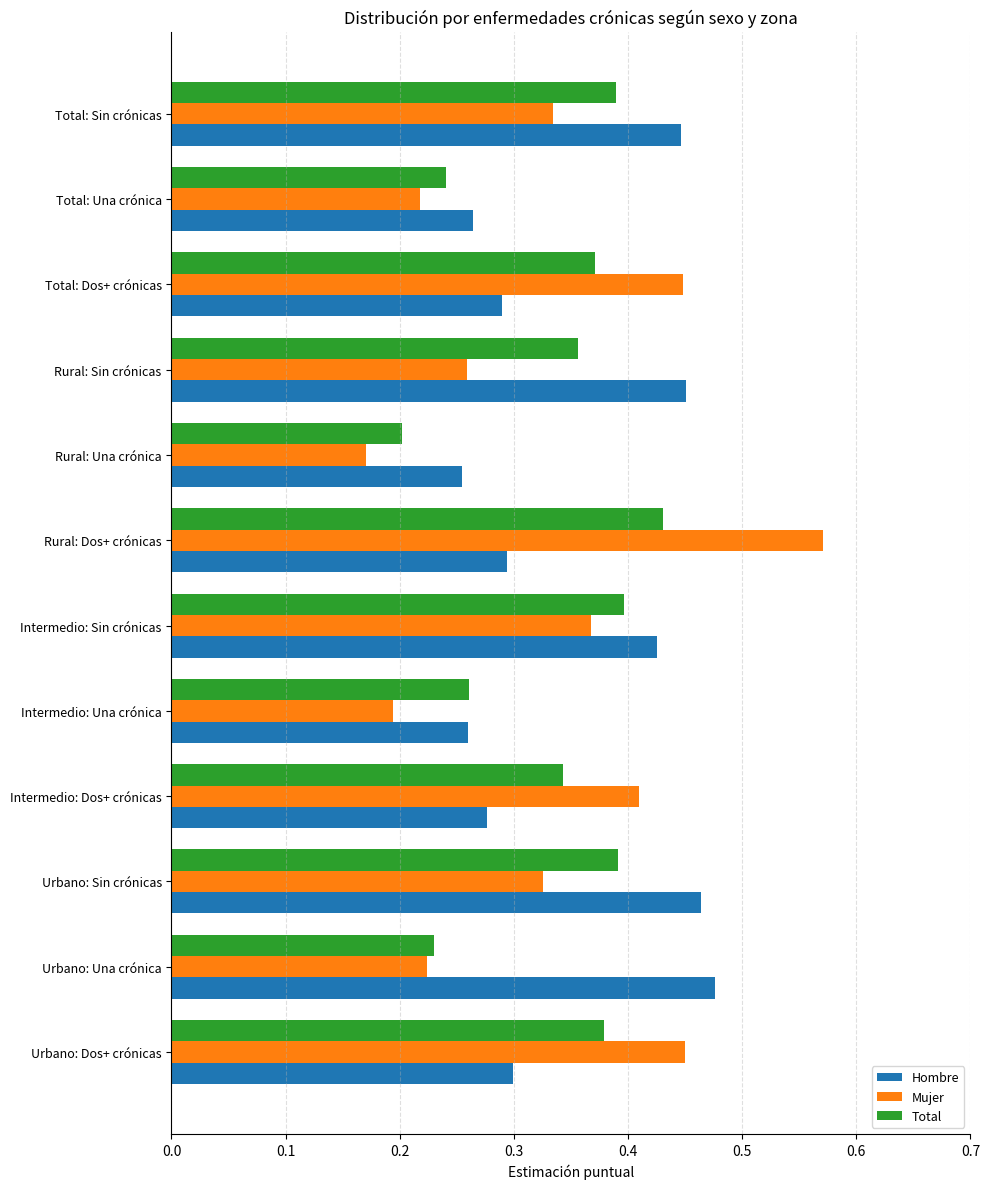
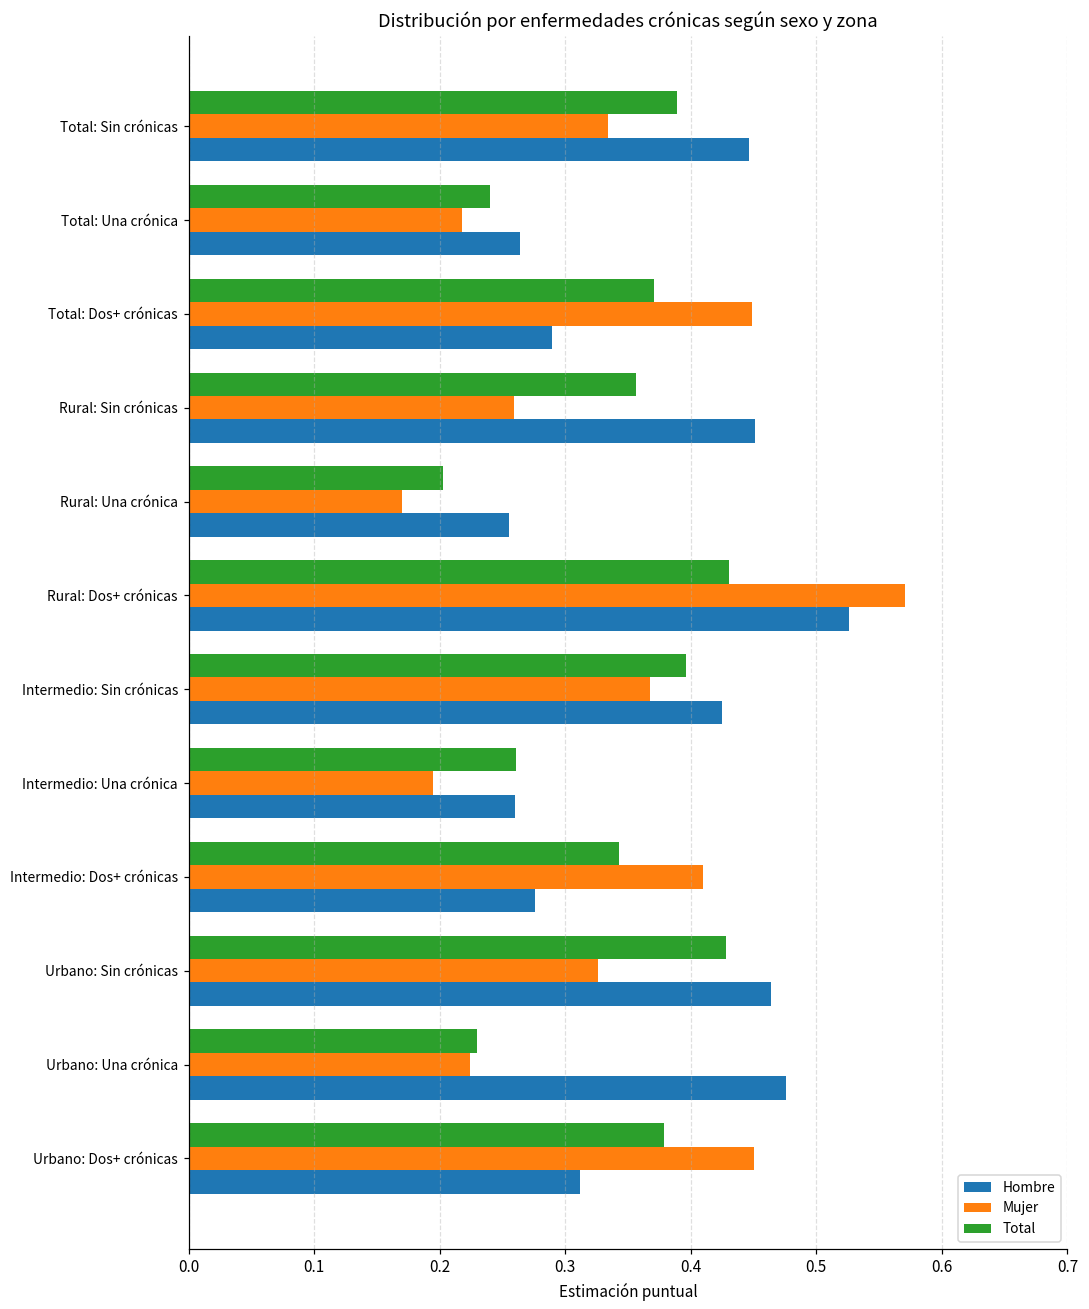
  {
    "Hombre": {
      "Total: Sin crónicas": 0.447,
      "Total: Una crónica": 0.264,
      "Total: Dos+ crónicas": 0.289,
      "Rural: Sin crónicas": 0.451,
      "Rural: Una crónica": 0.255,
-     "Rural: Dos+ crónicas": 0.294,
+     "Rural: Dos+ crónicas": 0.526,
      "Intermedio: Sin crónicas": 0.425,
      "Intermedio: Una crónica": 0.260,
      "Intermedio: Dos+ crónicas": 0.276,
      "Urbano: Sin crónicas": 0.464,
      "Urbano: Una crónica": 0.476,
-     "Urbano: Dos+ crónicas": 0.299
+     "Urbano: Dos+ crónicas": 0.312
    },
    "Mujer": {
      "Total: Sin crónicas": 0.334,
      "Total: Una crónica": 0.217,
      "Total: Dos+ crónicas": 0.448,
      "Rural: Sin crónicas": 0.259,
      "Rural: Una crónica": 0.170,
      "Rural: Dos+ crónicas": 0.571,
      "Intermedio: Sin crónicas": 0.367,
      "Intermedio: Una crónica": 0.194,
      "Intermedio: Dos+ crónicas": 0.409,
      "Urbano: Sin crónicas": 0.326,
      "Urbano: Una crónica": 0.224,
      "Urbano: Dos+ crónicas": 0.450
    },
    "Total": {
      "Total: Sin crónicas": 0.389,
      "Total: Una crónica": 0.240,
      "Total: Dos+ crónicas": 0.371,
      "Rural: Sin crónicas": 0.357,
      "Rural: Una crónica": 0.202,
      "Rural: Dos+ crónicas": 0.430,
      "Intermedio: Sin crónicas": 0.396,
      "Intermedio: Una crónica": 0.261,
      "Intermedio: Dos+ crónicas": 0.343,
-     "Urbano: Sin crónicas": 0.391,
+     "Urbano: Sin crónicas": 0.428,
      "Urbano: Una crónica": 0.230,
      "Urbano: Dos+ crónicas": 0.379
    }
  }
